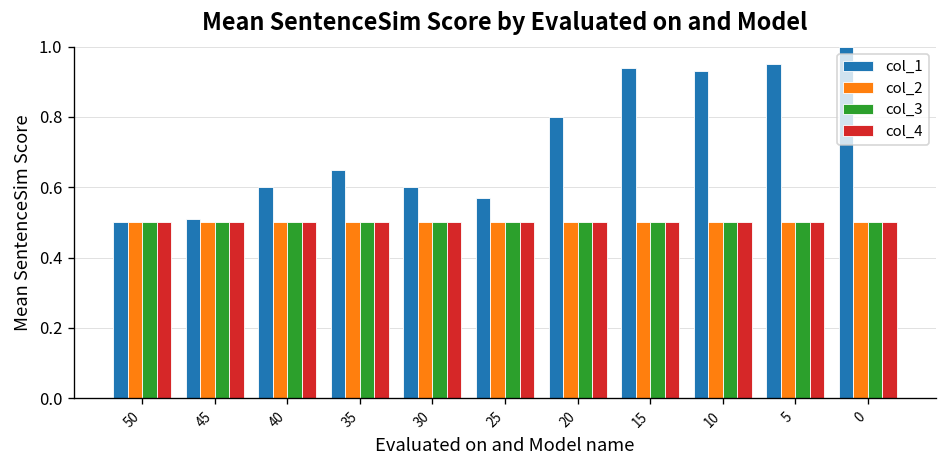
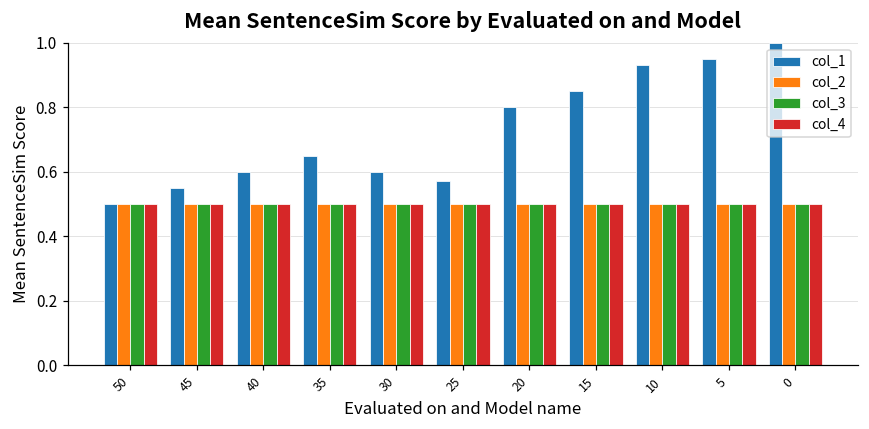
  {
    "col_1": {
      "50": 0.50,
-     "45": 0.51,
+     "45": 0.55,
      "40": 0.60,
      "35": 0.65,
      "30": 0.60,
      "25": 0.57,
      "20": 0.80,
-     "15": 0.94,
+     "15": 0.85,
      "10": 0.93,
      "5": 0.95,
      "0": 1.00
    },
    "col_2": {
      "50": 0.50,
      "45": 0.50,
      "40": 0.50,
      "35": 0.50,
      "30": 0.50,
      "25": 0.50,
      "20": 0.50,
      "15": 0.50,
      "10": 0.50,
      "5": 0.50,
      "0": 0.50
    },
    "col_3": {
      "50": 0.50,
      "45": 0.50,
      "40": 0.50,
      "35": 0.50,
      "30": 0.50,
      "25": 0.50,
      "20": 0.50,
      "15": 0.50,
      "10": 0.50,
      "5": 0.50,
      "0": 0.50
    },
    "col_4": {
      "50": 0.50,
      "45": 0.50,
      "40": 0.50,
      "35": 0.50,
      "30": 0.50,
      "25": 0.50,
      "20": 0.50,
      "15": 0.50,
      "10": 0.50,
      "5": 0.50,
      "0": 0.50
    }
  }
